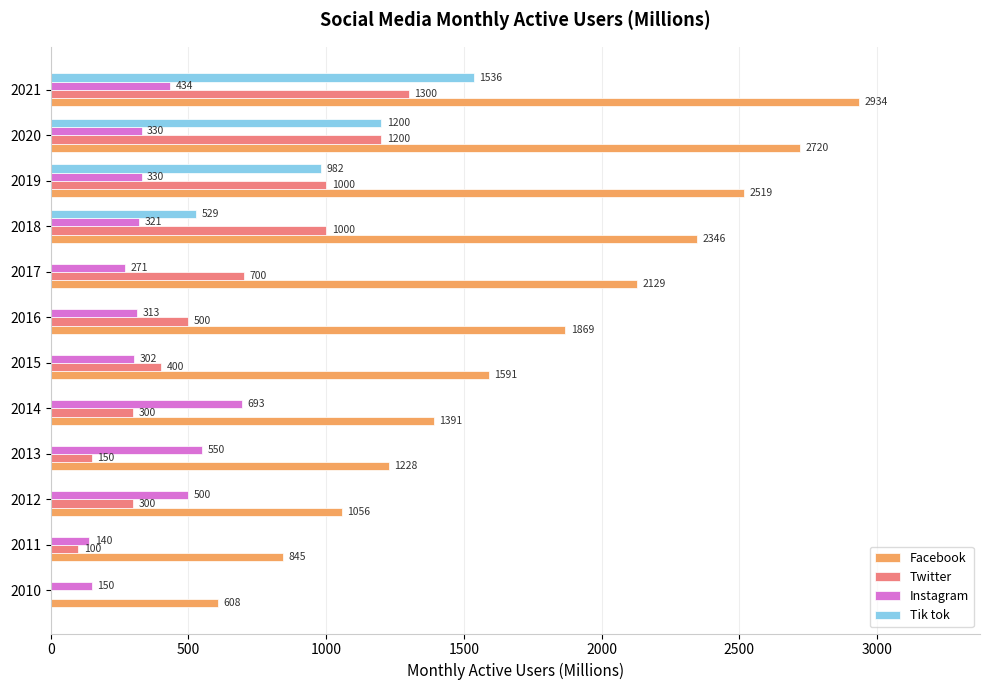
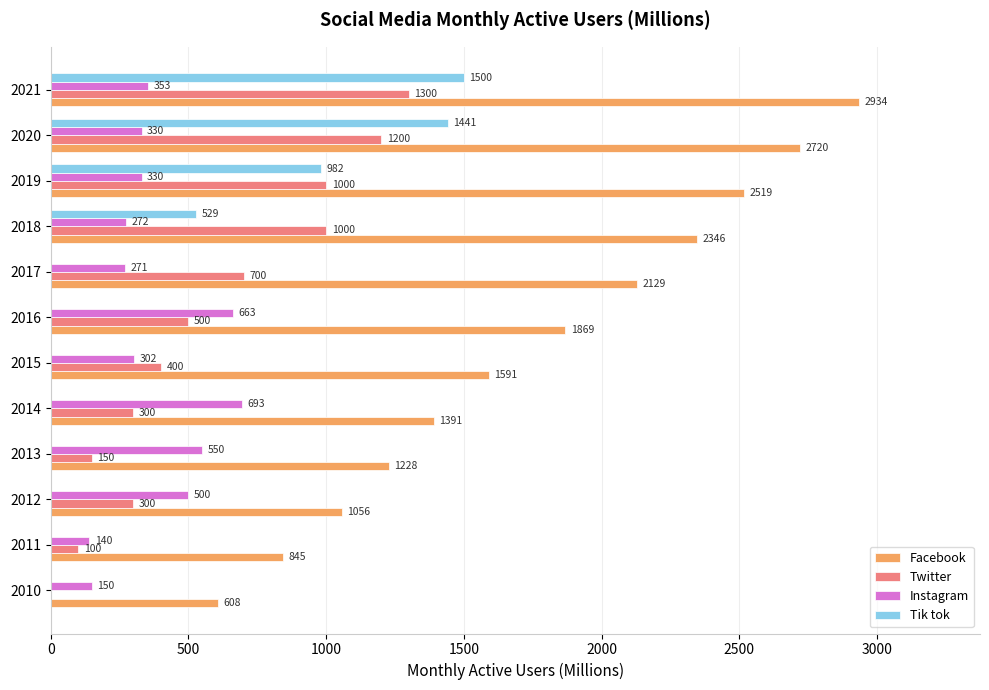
  {
    "Instagram": {
-     "2021": 434,
+     "2021": 353,
      "2020": 330,
      "2019": 330,
-     "2018": 321,
+     "2018": 272,
      "2017": 271,
-     "2016": 313,
+     "2016": 663,
      "2015": 302,
      "2014": 693,
      "2013": 550,
      "2012": 500,
      "2011": 140,
      "2010": 150
    },
    "Tik tok": {
-     "2021": 1536,
-     "2020": 1200,
+     "2021": 1500,
+     "2020": 1441,
      "2019": 982,
      "2018": 529
    }
  }
